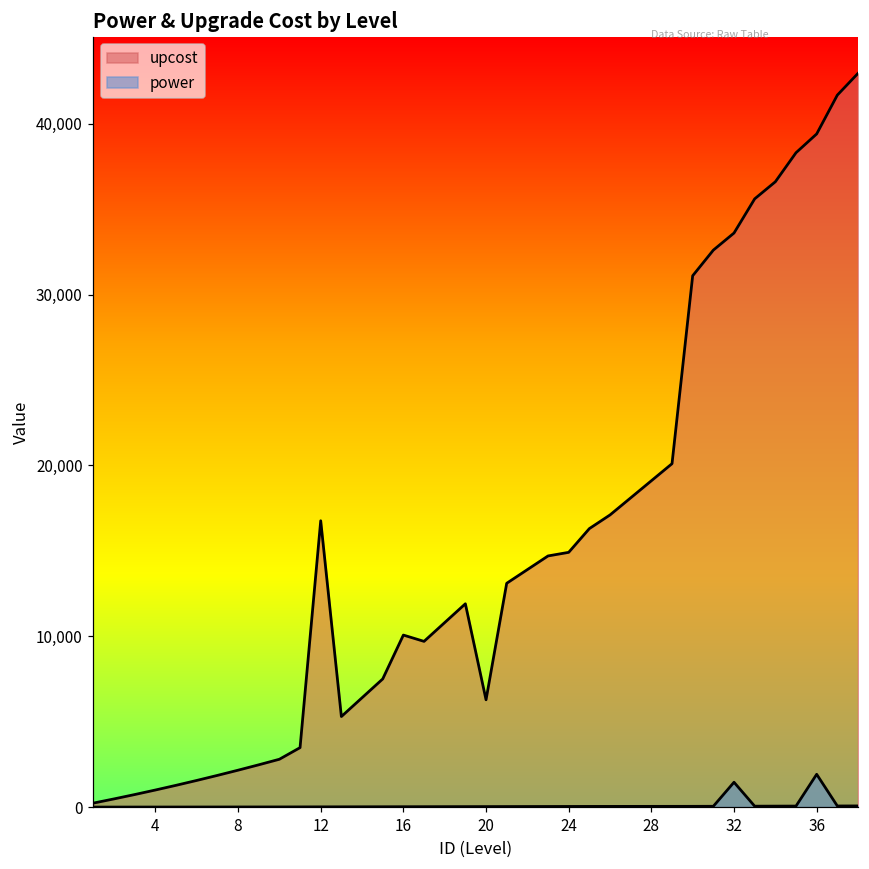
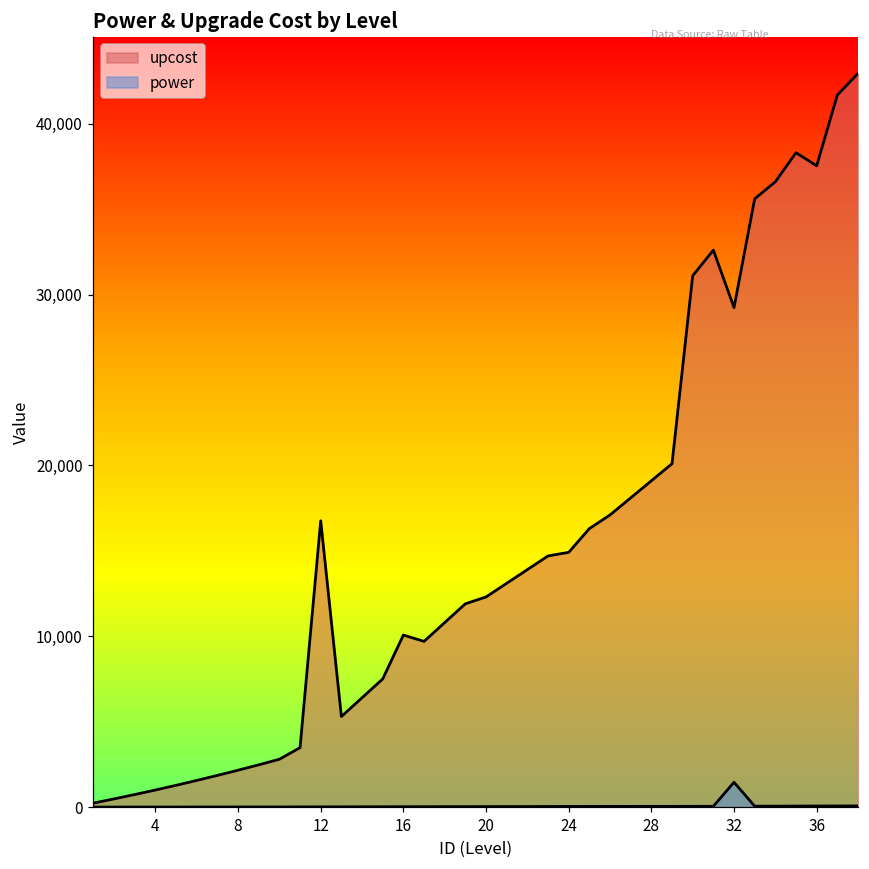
  {
    "upcost": {
      "4": "1,000",
      "8": "2,200",
      "12": "16,800",
      "16": "10,100",
-     "20": "6,300",
+     "20": "12,300",
      "24": "14,900",
      "28": "19,100",
-     "32": "33,600",
-     "36": "39,400"
+     "32": "29,200",
+     "36": "37,500"
    },
    "power": {
      "4": "0",
      "8": "0",
      "12": "0",
      "16": "0",
      "20": "0",
      "24": "0",
      "28": "0",
      "32": "1,500",
-     "36": "1,900"
+     "36": "100"
    }
  }
